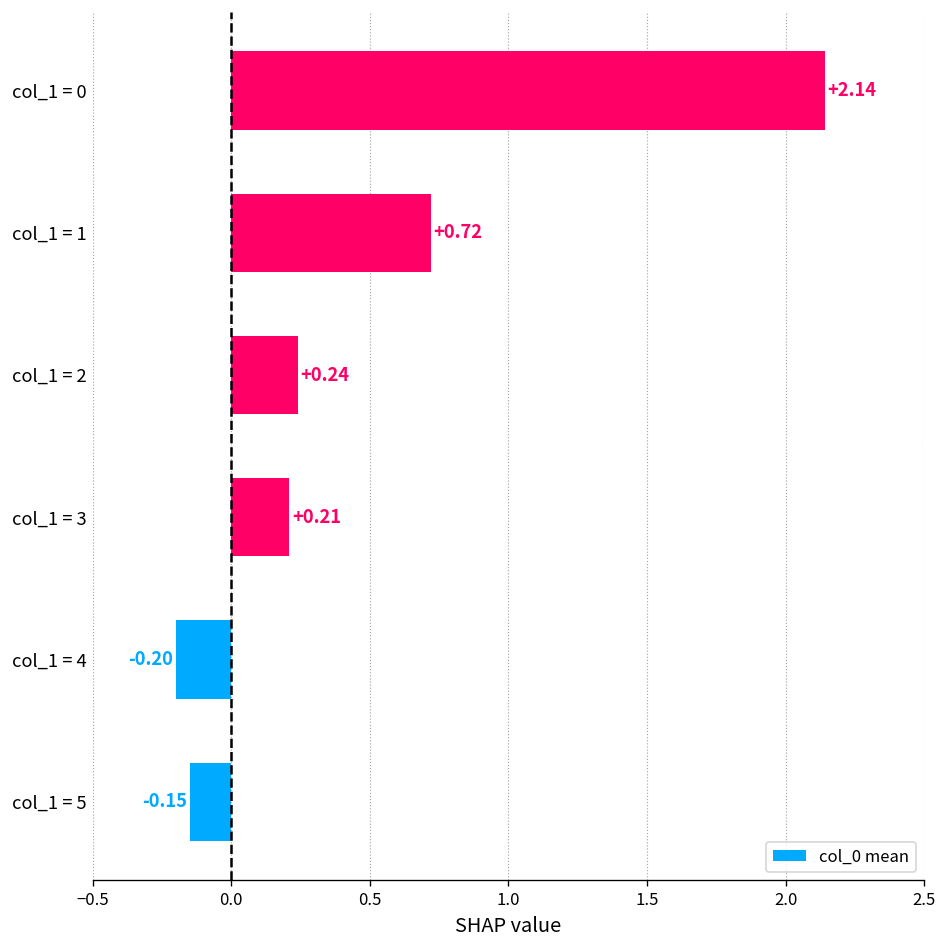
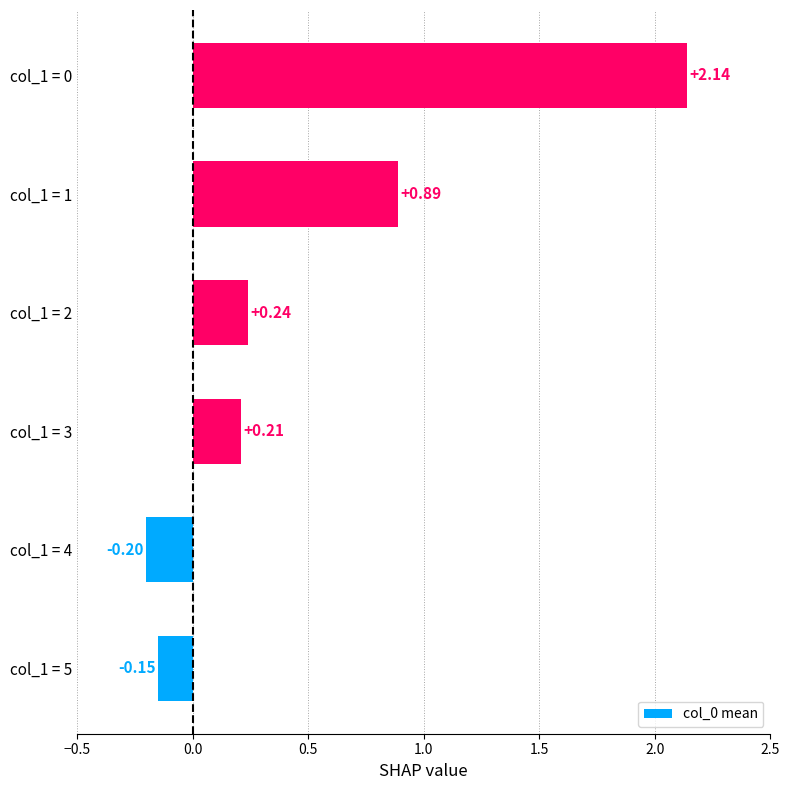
  {
    "col_1 = 0": "+2.14",
-   "col_1 = 1": "+0.72",
+   "col_1 = 1": "+0.89",
    "col_1 = 2": "+0.24",
    "col_1 = 3": "+0.21",
    "col_1 = 4": "-0.20",
    "col_1 = 5": "-0.15"
  }
